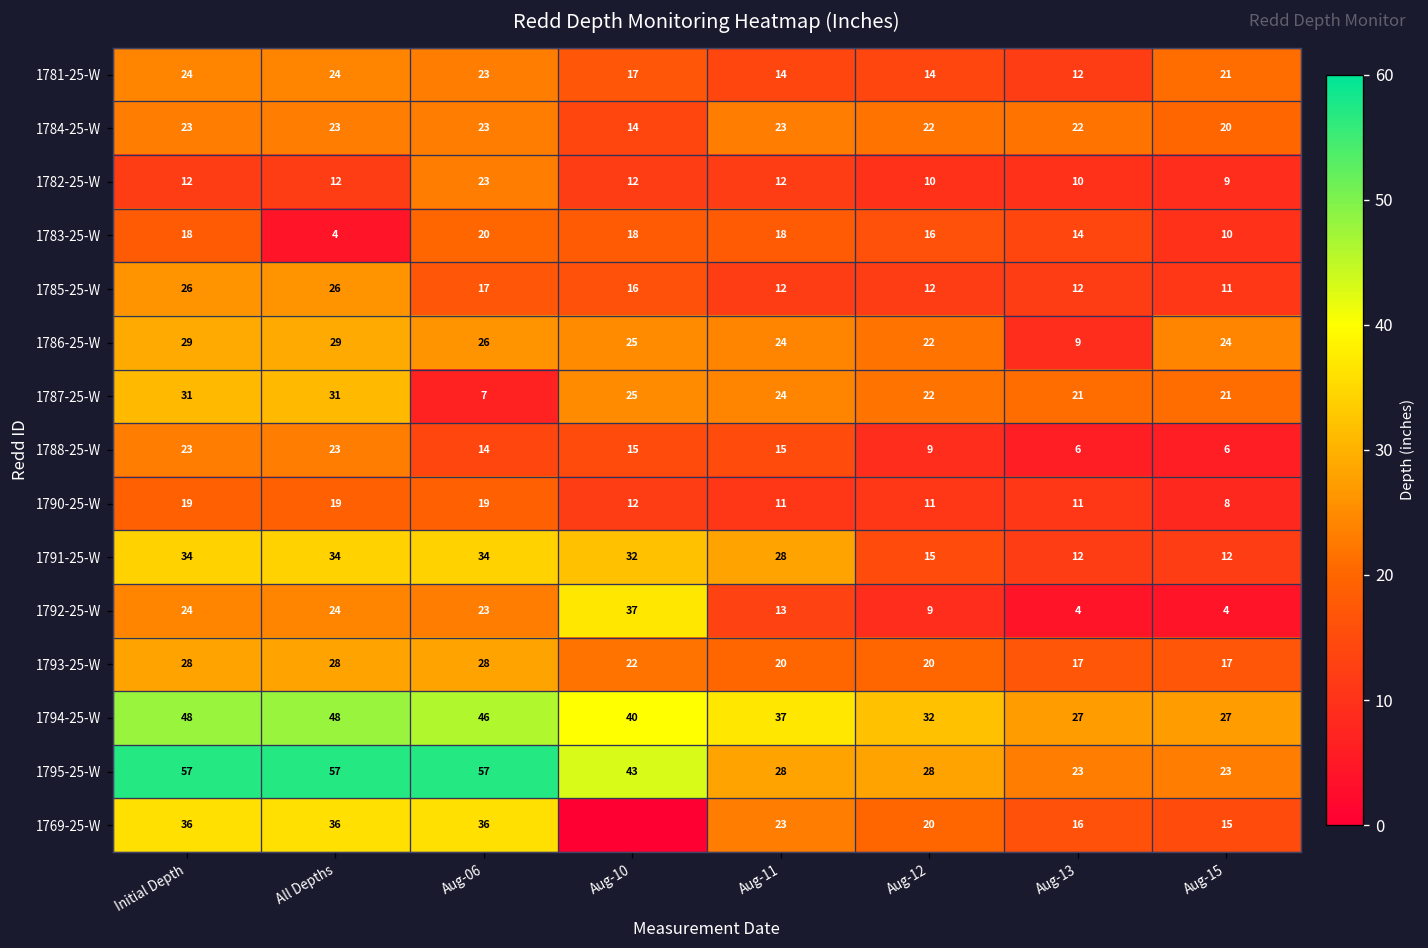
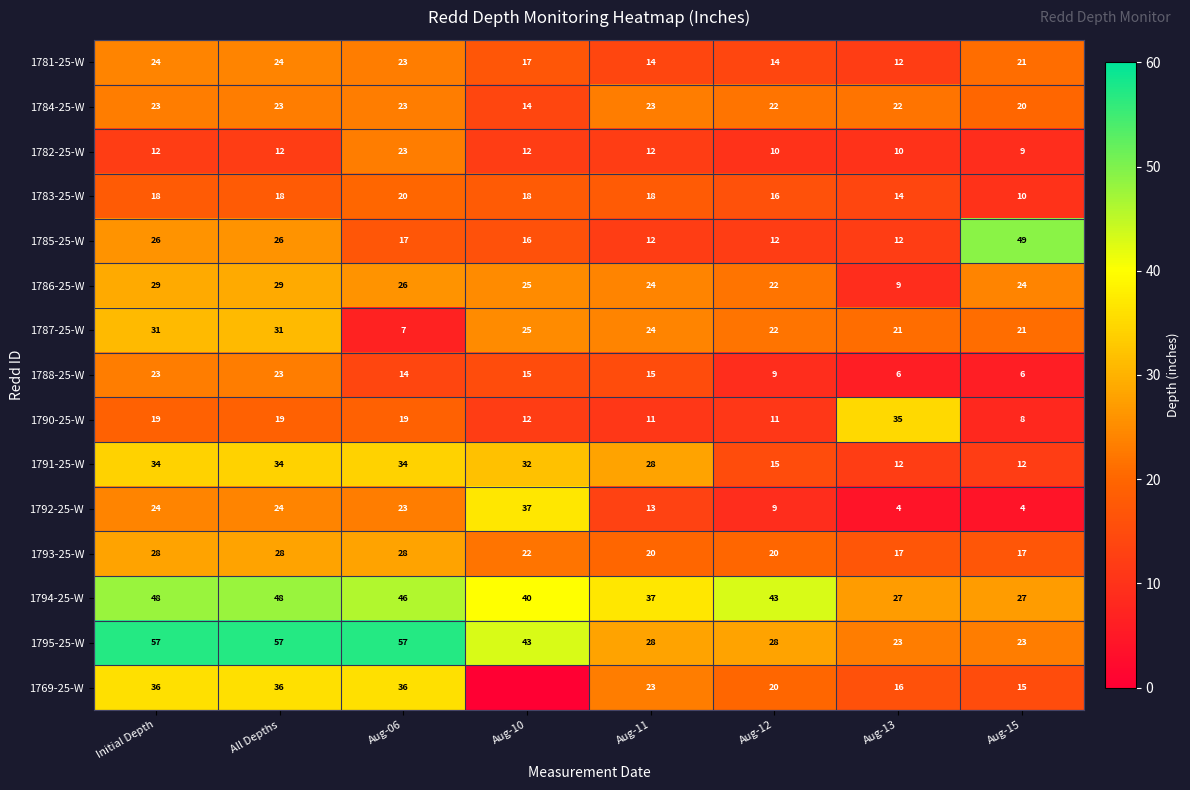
  {
    "1781-25-W": {
      "Initial Depth": 24,
      "All Depths": 24,
      "Aug-06": 23,
      "Aug-10": 17,
      "Aug-11": 14,
      "Aug-12": 14,
      "Aug-13": 12,
      "Aug-15": 21
    },
    "1784-25-W": {
      "Initial Depth": 23,
      "All Depths": 23,
      "Aug-06": 23,
      "Aug-10": 14,
      "Aug-11": 23,
      "Aug-12": 22,
      "Aug-13": 22,
      "Aug-15": 20
    },
    "1782-25-W": {
      "Initial Depth": 12,
      "All Depths": 12,
      "Aug-06": 23,
      "Aug-10": 12,
      "Aug-11": 12,
      "Aug-12": 10,
      "Aug-13": 10,
      "Aug-15": 9
    },
    "1783-25-W": {
      "Initial Depth": 18,
-     "All Depths": 4,
+     "All Depths": 18,
      "Aug-06": 20,
      "Aug-10": 18,
      "Aug-11": 18,
      "Aug-12": 16,
      "Aug-13": 14,
      "Aug-15": 10
    },
    "1785-25-W": {
      "Initial Depth": 26,
      "All Depths": 26,
      "Aug-06": 17,
      "Aug-10": 16,
      "Aug-11": 12,
      "Aug-12": 12,
      "Aug-13": 12,
-     "Aug-15": 11
+     "Aug-15": 49
    },
    "1786-25-W": {
      "Initial Depth": 29,
      "All Depths": 29,
      "Aug-06": 26,
      "Aug-10": 25,
      "Aug-11": 24,
      "Aug-12": 22,
      "Aug-13": 9,
      "Aug-15": 24
    },
    "1787-25-W": {
      "Initial Depth": 31,
      "All Depths": 31,
      "Aug-06": 7,
      "Aug-10": 25,
      "Aug-11": 24,
      "Aug-12": 22,
      "Aug-13": 21,
      "Aug-15": 21
    },
    "1788-25-W": {
      "Initial Depth": 23,
      "All Depths": 23,
      "Aug-06": 14,
      "Aug-10": 15,
      "Aug-11": 15,
      "Aug-12": 9,
      "Aug-13": 6,
      "Aug-15": 6
    },
    "1790-25-W": {
      "Initial Depth": 19,
      "All Depths": 19,
      "Aug-06": 19,
      "Aug-10": 12,
      "Aug-11": 11,
      "Aug-12": 11,
-     "Aug-13": 11,
+     "Aug-13": 35,
      "Aug-15": 8
    },
    "1791-25-W": {
      "Initial Depth": 34,
      "All Depths": 34,
      "Aug-06": 34,
      "Aug-10": 32,
      "Aug-11": 28,
      "Aug-12": 15,
      "Aug-13": 12,
      "Aug-15": 12
    },
    "1792-25-W": {
      "Initial Depth": 24,
      "All Depths": 24,
      "Aug-06": 23,
      "Aug-10": 37,
      "Aug-11": 13,
      "Aug-12": 9,
      "Aug-13": 4,
      "Aug-15": 4
    },
    "1793-25-W": {
      "Initial Depth": 28,
      "All Depths": 28,
      "Aug-06": 28,
      "Aug-10": 22,
      "Aug-11": 20,
      "Aug-12": 20,
      "Aug-13": 17,
      "Aug-15": 17
    },
    "1794-25-W": {
      "Initial Depth": 48,
      "All Depths": 48,
      "Aug-06": 46,
      "Aug-10": 40,
      "Aug-11": 37,
-     "Aug-12": 32,
+     "Aug-12": 43,
      "Aug-13": 27,
      "Aug-15": 27
    },
    "1795-25-W": {
      "Initial Depth": 57,
      "All Depths": 57,
      "Aug-06": 57,
      "Aug-10": 43,
      "Aug-11": 28,
      "Aug-12": 28,
      "Aug-13": 23,
      "Aug-15": 23
    },
    "1769-25-W": {
      "Initial Depth": 36,
      "All Depths": 36,
      "Aug-06": 36,
      "Aug-11": 23,
      "Aug-12": 20,
      "Aug-13": 16,
      "Aug-15": 15
    }
  }
